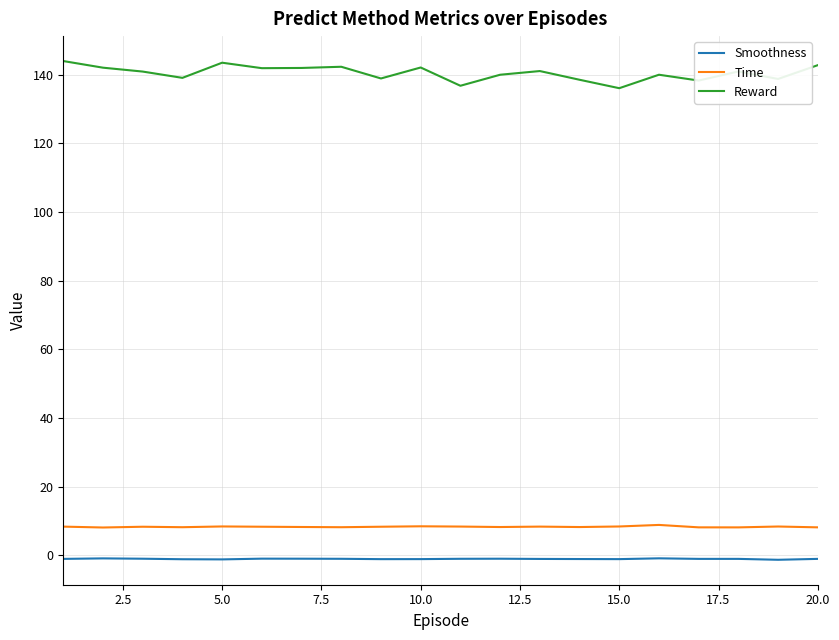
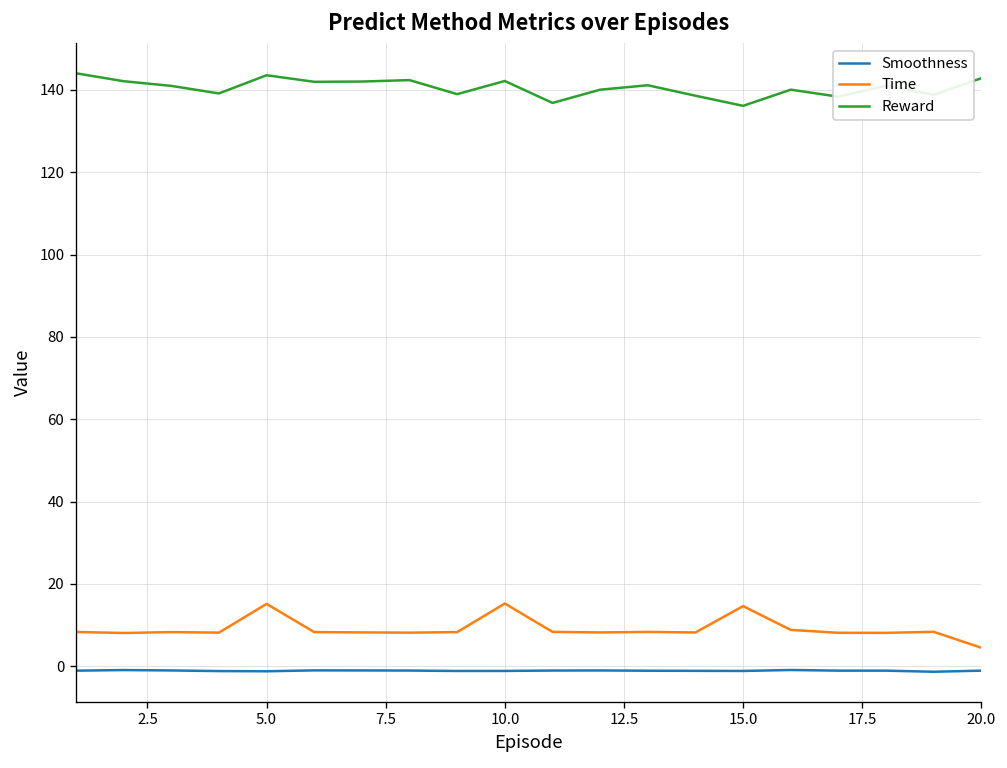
  {
    "Smoothness": {
      "5.0": -1,
      "10.0": -1,
      "15.0": -1,
      "20.0": -1
    },
    "Time": {
-     "5.0": 8,
-     "10.0": 8,
-     "15.0": 8,
-     "20.0": 8
+     "5.0": 15,
+     "10.0": 15,
+     "15.0": 15,
+     "20.0": 4
    },
    "Reward": {
      "5.0": 144,
      "10.0": 142,
      "15.0": 136,
      "20.0": 143
    }
  }
